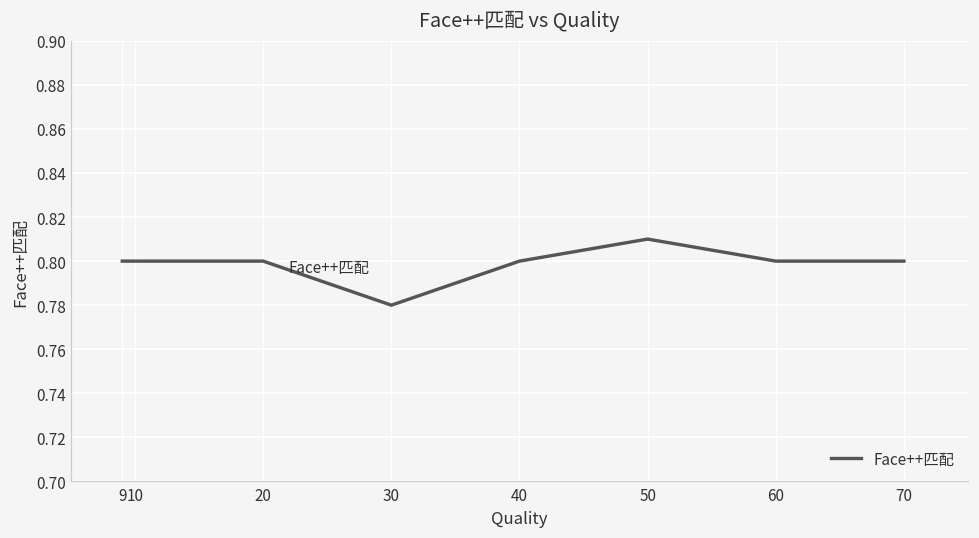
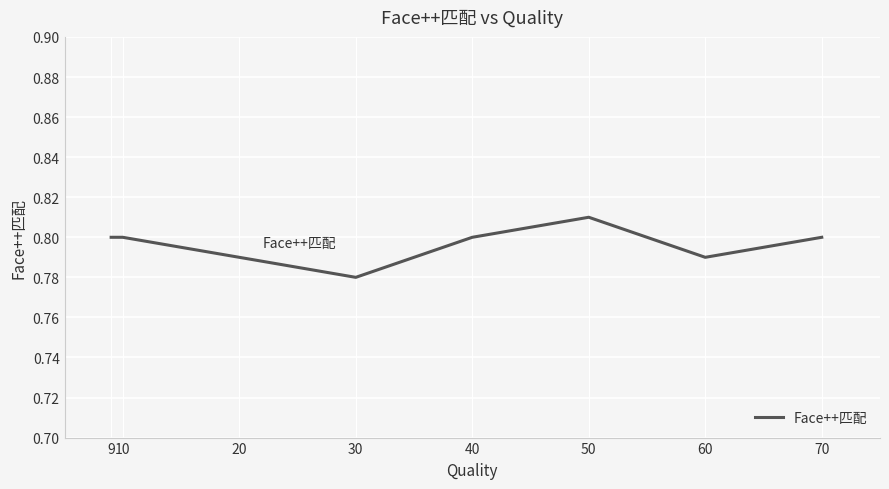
  {
    "9": 0.80,
    "10": 0.80,
-   "20": 0.80,
+   "20": 0.79,
    "30": 0.78,
    "40": 0.80,
    "50": 0.81,
-   "60": 0.80,
+   "60": 0.79,
    "70": 0.80
  }
